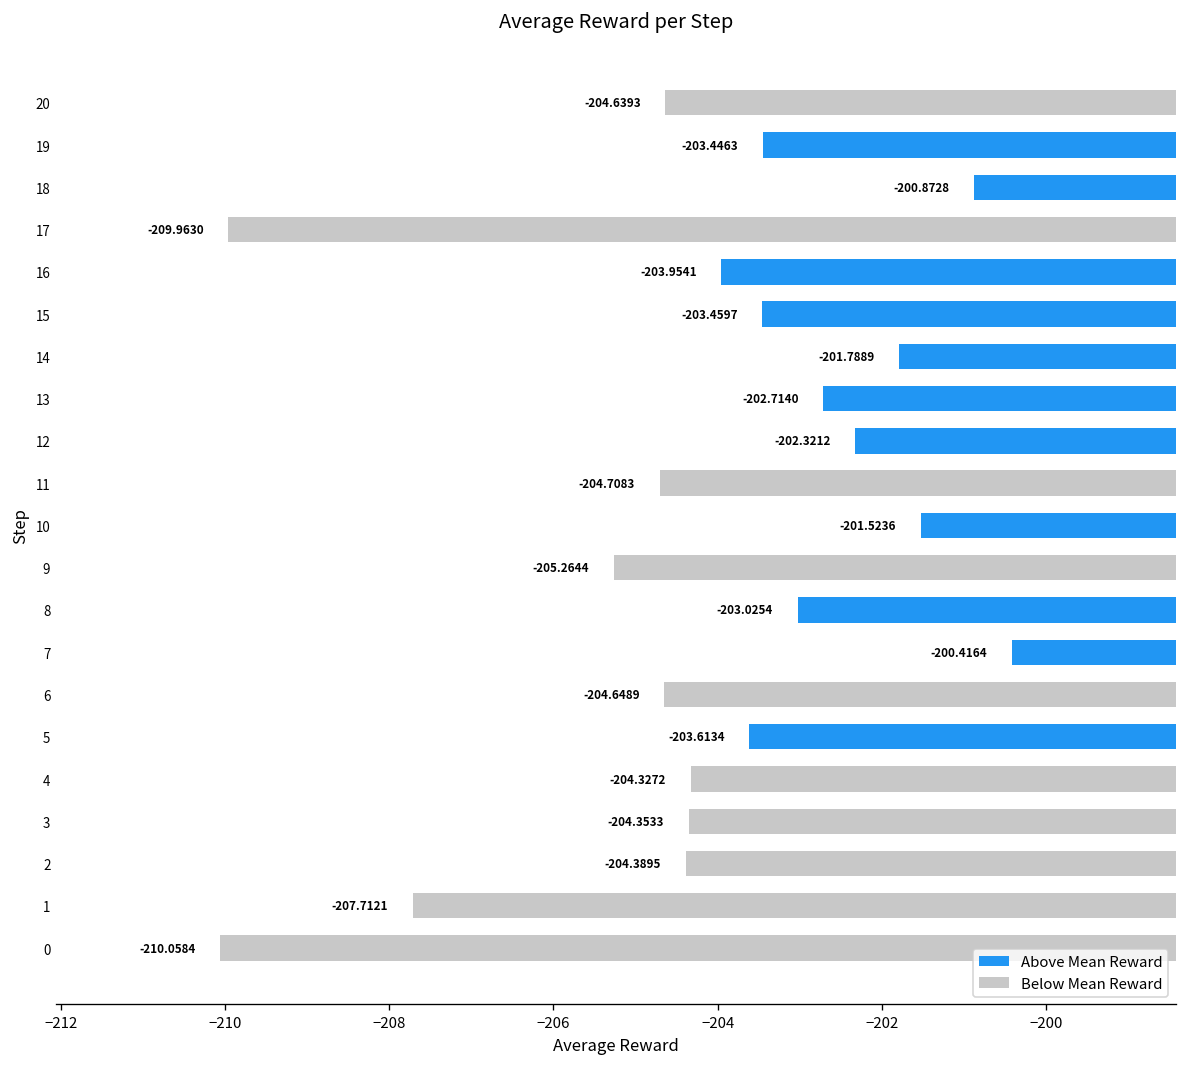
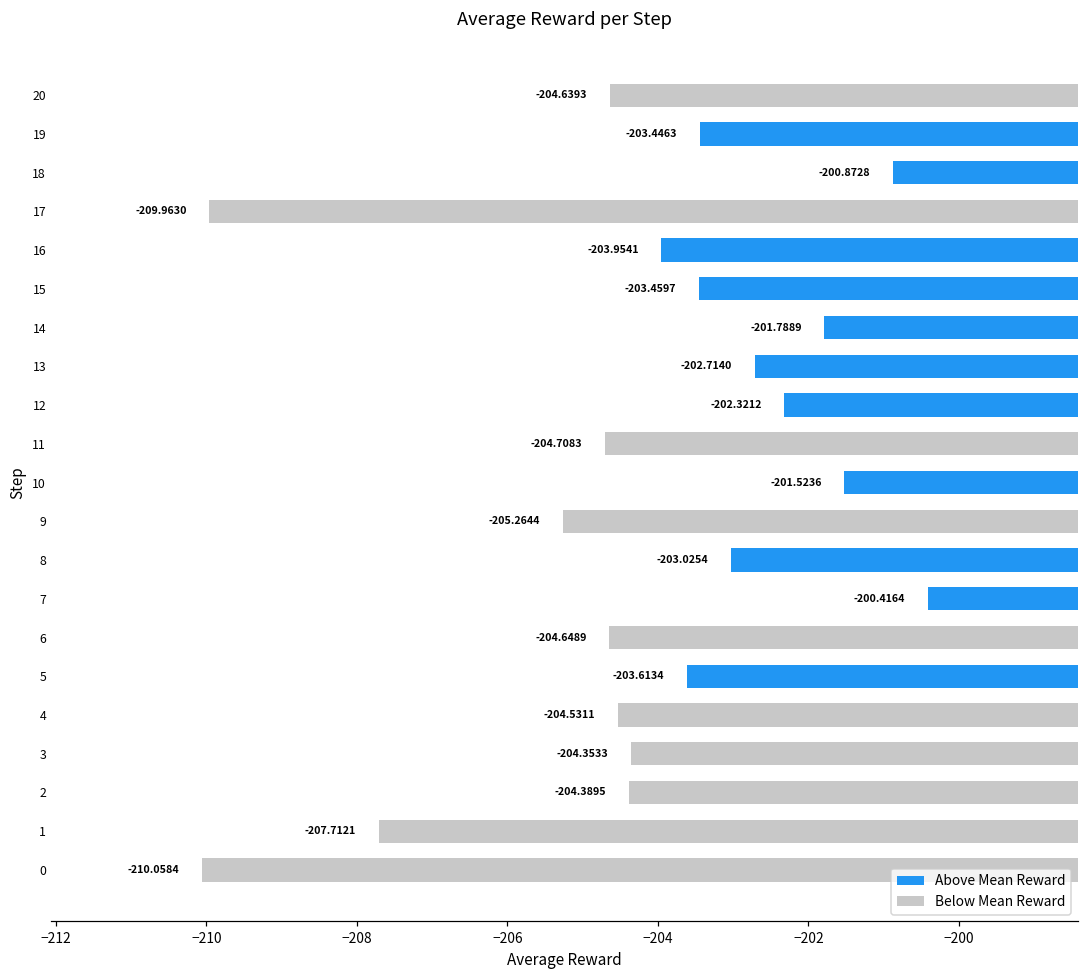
  {
    "20": -204.6393,
    "19": -203.4463,
    "18": -200.8728,
    "17": -209.9630,
    "16": -203.9541,
    "15": -203.4597,
    "14": -201.7889,
    "13": -202.7140,
    "12": -202.3212,
    "11": -204.7083,
    "10": -201.5236,
    "9": -205.2644,
    "8": -203.0254,
    "7": -200.4164,
    "6": -204.6489,
    "5": -203.6134,
-   "4": -204.3272,
+   "4": -204.5311,
    "3": -204.3533,
    "2": -204.3895,
    "1": -207.7121,
    "0": -210.0584
  }
